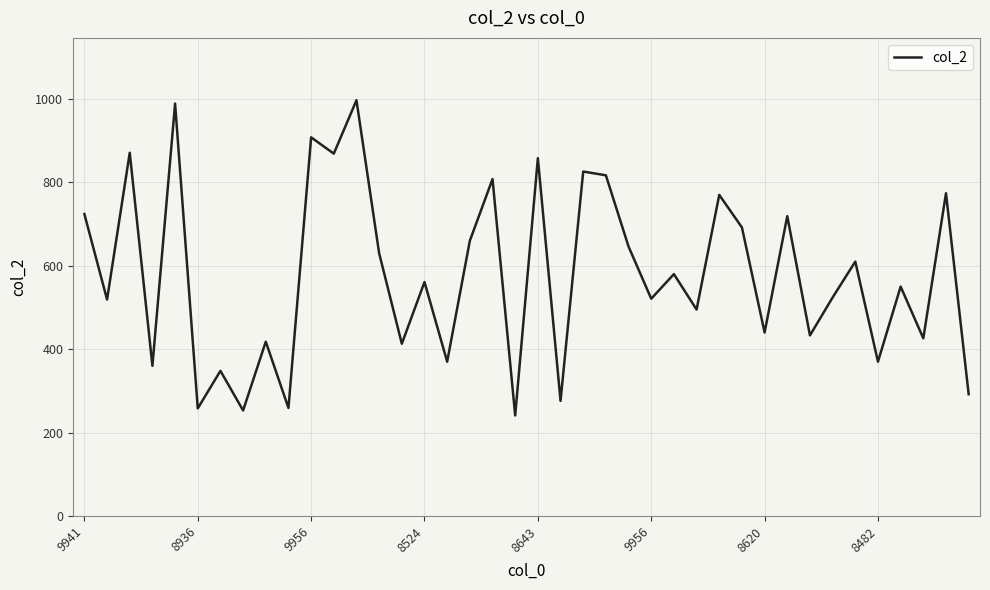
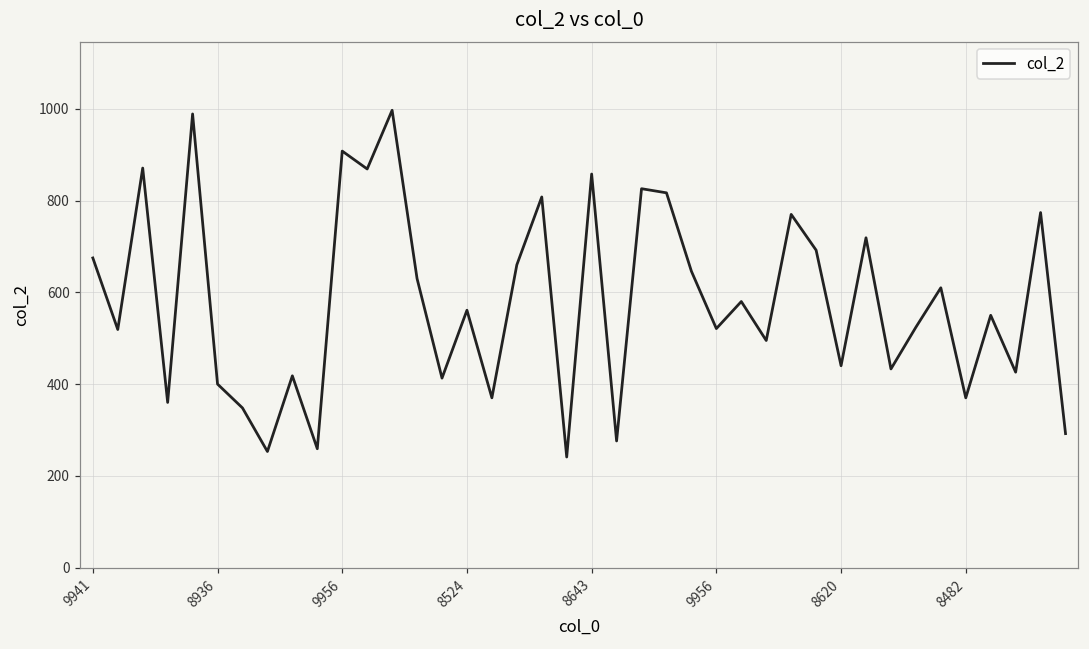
  {
-   "9941": 720,
-   "8936": 260,
+   "9941": 680,
+   "8936": 400,
    "8524": 560,
    "8643": 860,
    "8620": 440,
    "8482": 370
  }
